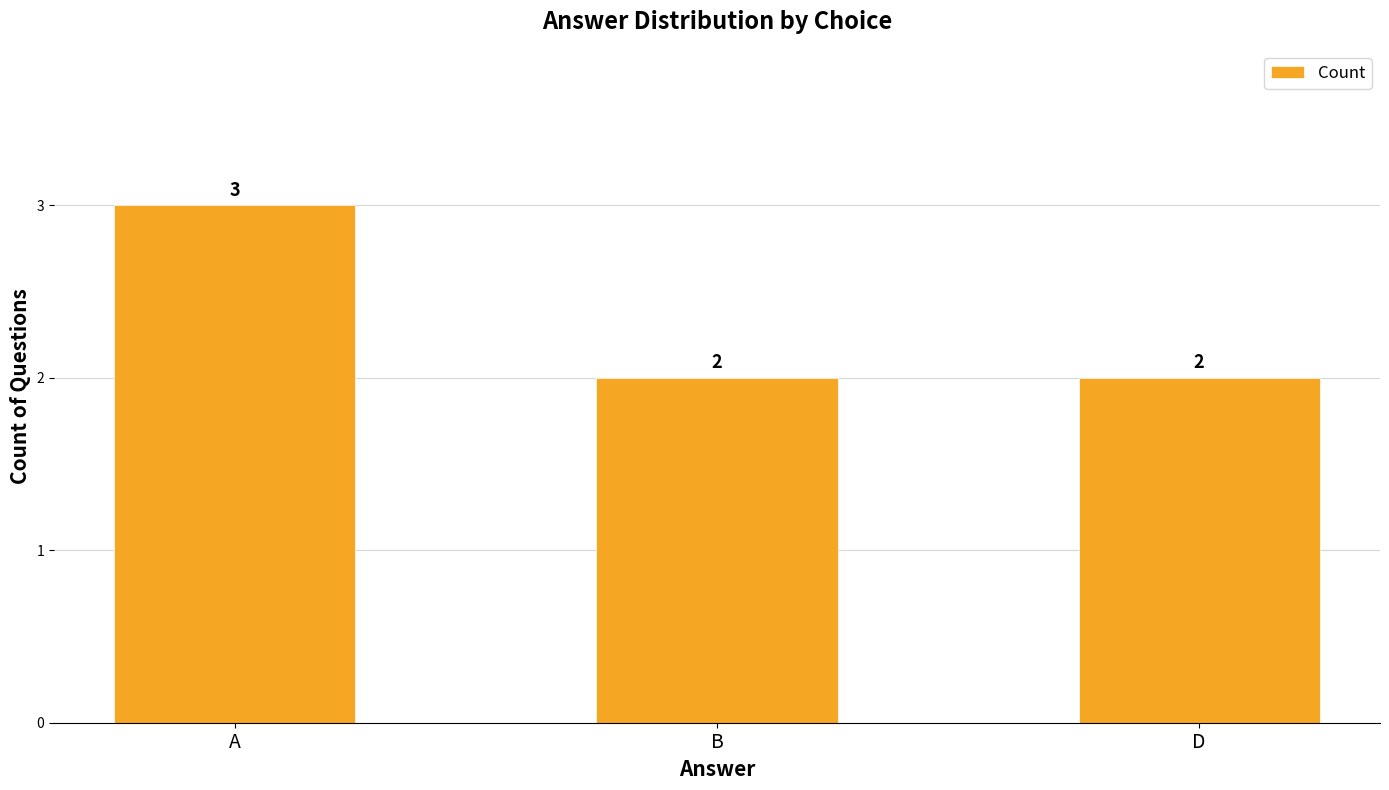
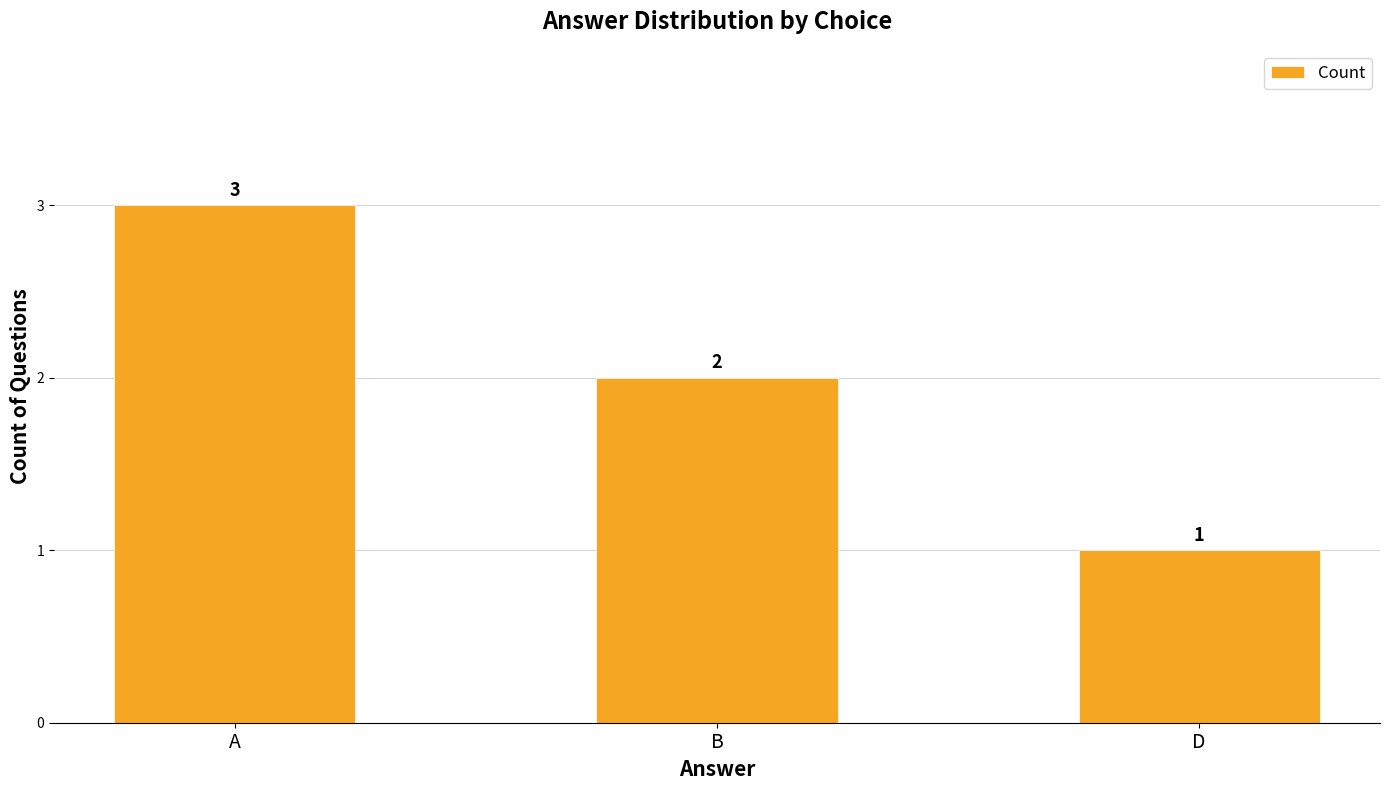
  {
    "A": 3,
    "B": 2,
-   "D": 2
+   "D": 1
  }
